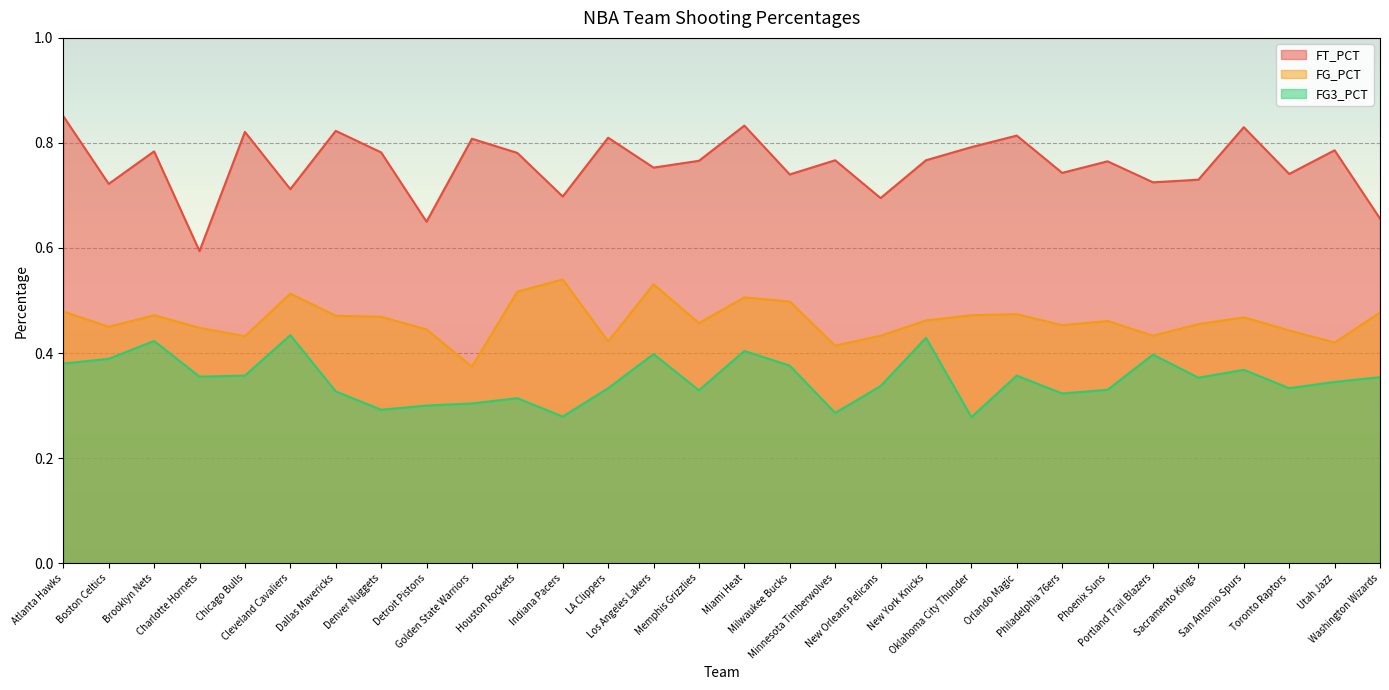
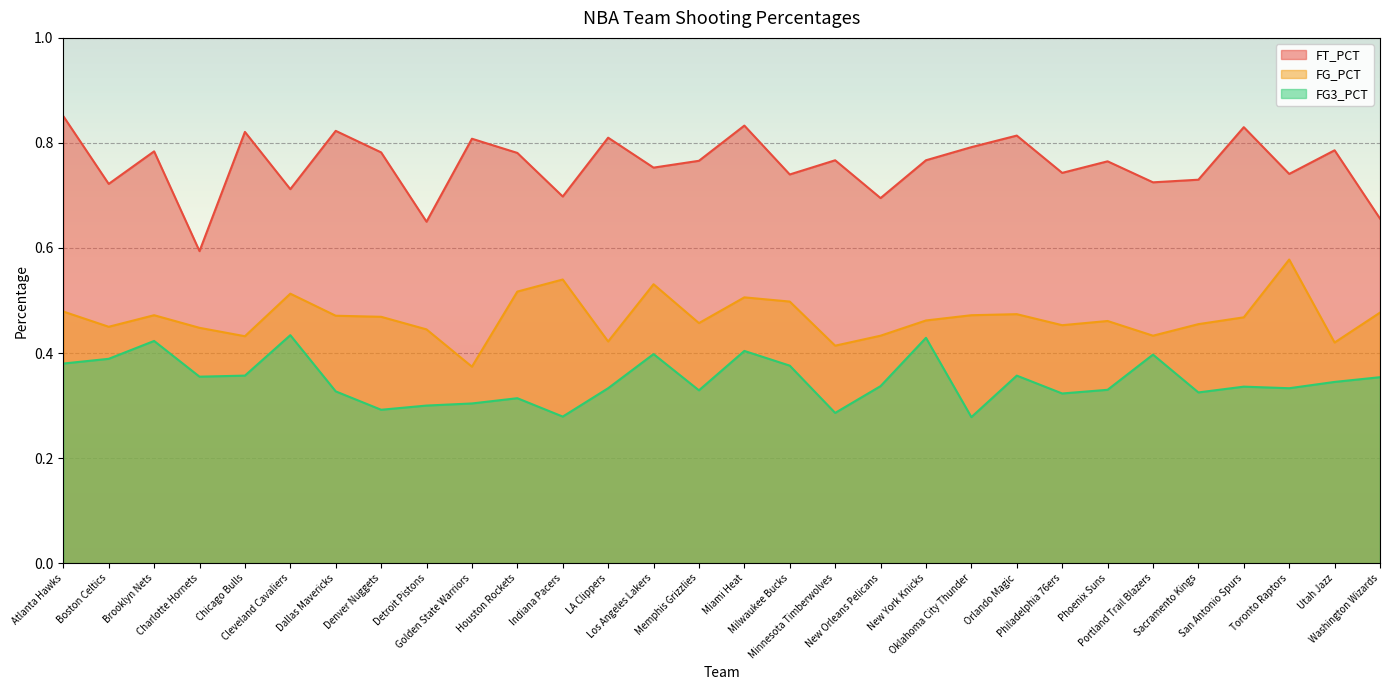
  {
    "FT_PCT": {
      "Atlanta Hawks": 0.85,
      "Boston Celtics": 0.72,
      "Brooklyn Nets": 0.78,
      "Charlotte Hornets": 0.59,
      "Chicago Bulls": 0.82,
      "Cleveland Cavaliers": 0.71,
      "Dallas Mavericks": 0.82,
      "Denver Nuggets": 0.78,
      "Detroit Pistons": 0.65,
      "Golden State Warriors": 0.81,
      "Houston Rockets": 0.78,
      "Indiana Pacers": 0.70,
      "LA Clippers": 0.81,
      "Los Angeles Lakers": 0.75,
      "Memphis Grizzlies": 0.77,
      "Miami Heat": 0.83,
      "Milwaukee Bucks": 0.74,
      "Minnesota Timberwolves": 0.77,
      "New Orleans Pelicans": 0.70,
      "New York Knicks": 0.77,
      "Oklahoma City Thunder": 0.79,
      "Orlando Magic": 0.81,
      "Philadelphia 76ers": 0.74,
      "Phoenix Suns": 0.77,
      "Portland Trail Blazers": 0.73,
      "Sacramento Kings": 0.73,
      "San Antonio Spurs": 0.83,
      "Toronto Raptors": 0.74,
      "Utah Jazz": 0.79,
      "Washington Wizards": 0.66
    },
    "FG_PCT": {
      "Atlanta Hawks": 0.48,
      "Boston Celtics": 0.45,
      "Brooklyn Nets": 0.47,
      "Charlotte Hornets": 0.45,
      "Chicago Bulls": 0.43,
      "Cleveland Cavaliers": 0.51,
      "Dallas Mavericks": 0.47,
      "Denver Nuggets": 0.47,
      "Detroit Pistons": 0.45,
      "Golden State Warriors": 0.37,
      "Houston Rockets": 0.52,
      "Indiana Pacers": 0.54,
      "LA Clippers": 0.42,
      "Los Angeles Lakers": 0.53,
      "Memphis Grizzlies": 0.46,
      "Miami Heat": 0.51,
      "Milwaukee Bucks": 0.50,
      "Minnesota Timberwolves": 0.41,
      "New Orleans Pelicans": 0.43,
      "New York Knicks": 0.46,
      "Oklahoma City Thunder": 0.47,
      "Orlando Magic": 0.47,
      "Philadelphia 76ers": 0.45,
      "Phoenix Suns": 0.46,
      "Portland Trail Blazers": 0.43,
      "Sacramento Kings": 0.46,
      "San Antonio Spurs": 0.47,
-     "Toronto Raptors": 0.44,
+     "Toronto Raptors": 0.58,
      "Utah Jazz": 0.42,
      "Washington Wizards": 0.48
    },
    "FG3_PCT": {
      "Atlanta Hawks": 0.38,
      "Boston Celtics": 0.39,
      "Brooklyn Nets": 0.42,
      "Charlotte Hornets": 0.36,
      "Chicago Bulls": 0.36,
      "Cleveland Cavaliers": 0.43,
      "Dallas Mavericks": 0.33,
      "Denver Nuggets": 0.29,
      "Detroit Pistons": 0.30,
      "Golden State Warriors": 0.30,
      "Houston Rockets": 0.31,
      "Indiana Pacers": 0.28,
      "LA Clippers": 0.33,
      "Los Angeles Lakers": 0.40,
      "Memphis Grizzlies": 0.33,
      "Miami Heat": 0.40,
      "Milwaukee Bucks": 0.38,
      "Minnesota Timberwolves": 0.29,
      "New Orleans Pelicans": 0.34,
      "New York Knicks": 0.43,
      "Oklahoma City Thunder": 0.28,
      "Orlando Magic": 0.36,
      "Philadelphia 76ers": 0.32,
      "Phoenix Suns": 0.33,
      "Portland Trail Blazers": 0.40,
-     "Sacramento Kings": 0.35,
-     "San Antonio Spurs": 0.37,
+     "Sacramento Kings": 0.33,
+     "San Antonio Spurs": 0.34,
      "Toronto Raptors": 0.33,
      "Utah Jazz": 0.35,
      "Washington Wizards": 0.35
    }
  }
